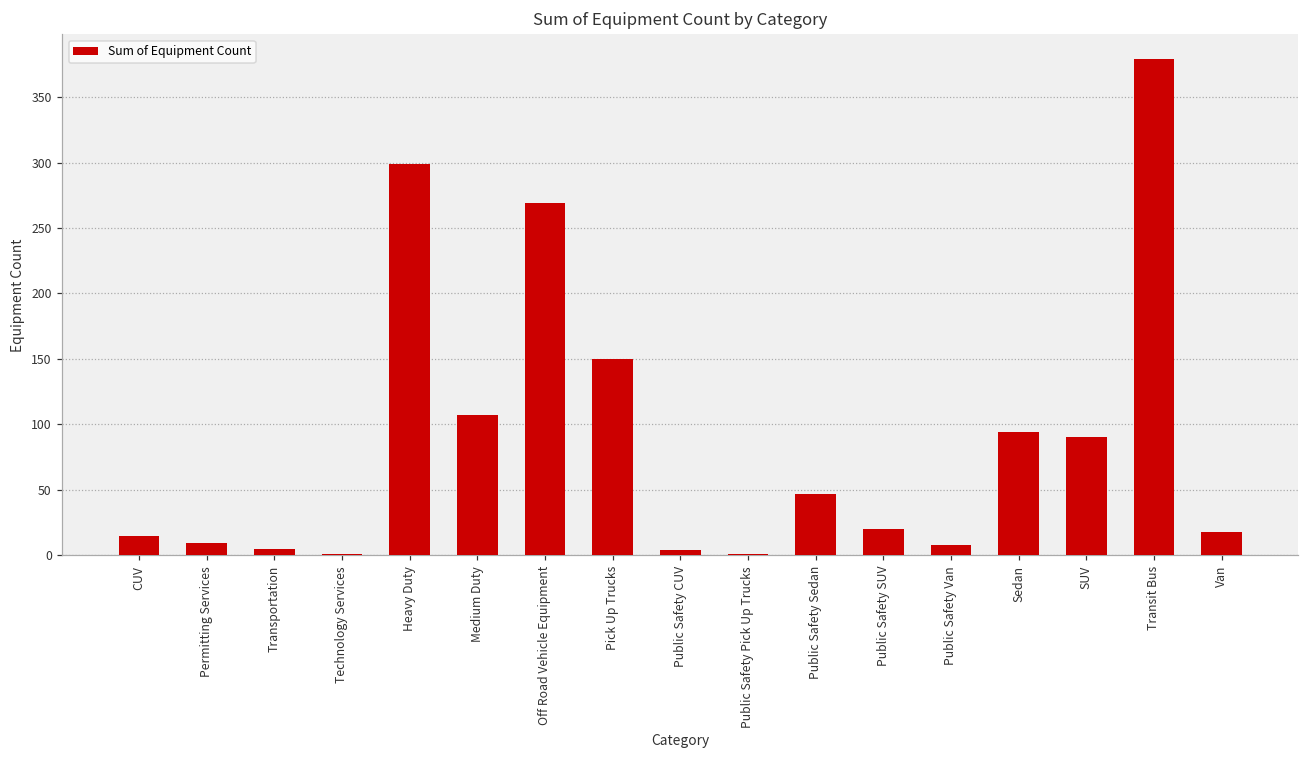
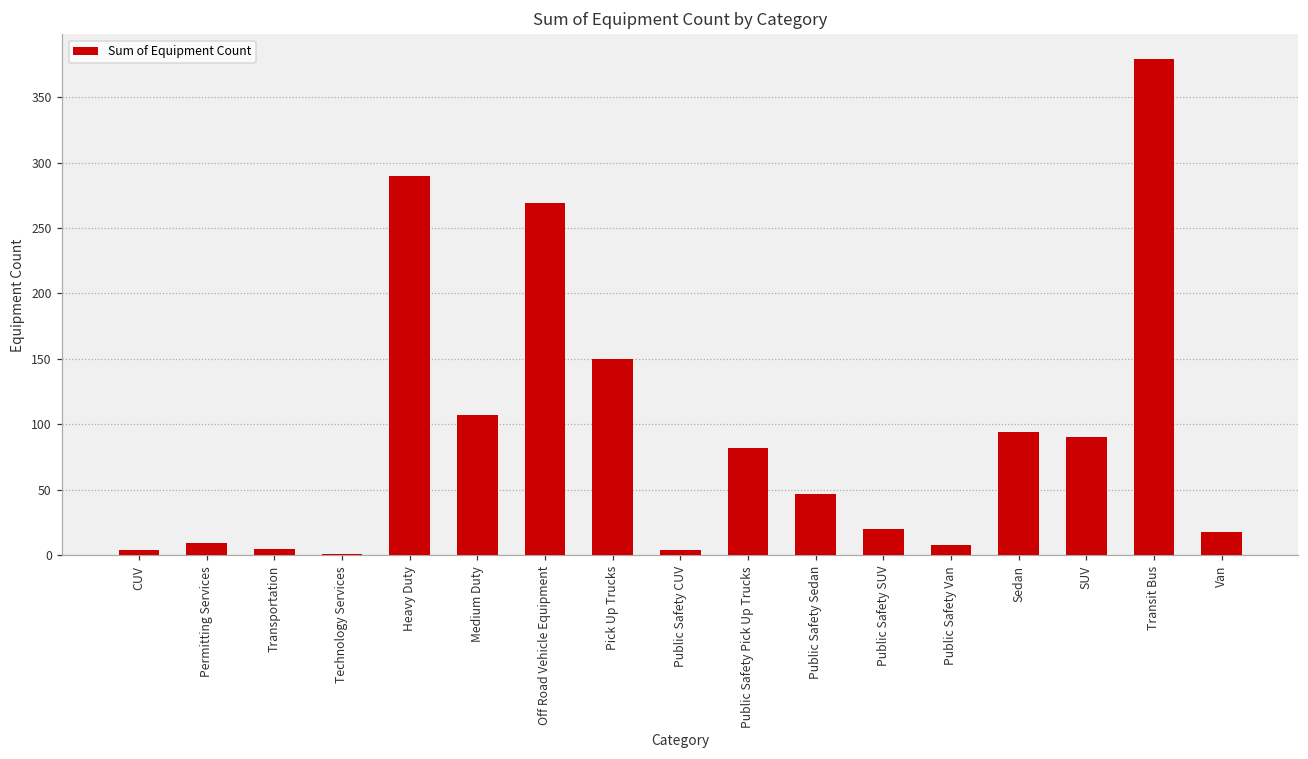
  {
-   "CUV": 15,
+   "CUV": 4,
    "Permitting Services": 9,
    "Transportation": 5,
-   "Heavy Duty": 299,
+   "Heavy Duty": 290,
    "Medium Duty": 107,
    "Off Road Vehicle Equipment": 269,
    "Pick Up Trucks": 150,
    "Public Safety CUV": 4,
-   "Public Safety Pick Up Trucks": 1,
+   "Public Safety Pick Up Trucks": 82,
    "Public Safety Sedan": 47,
    "Public Safety SUV": 20,
    "Public Safety Van": 8,
    "Sedan": 94,
    "SUV": 90,
    "Transit Bus": 379,
    "Van": 18
  }
